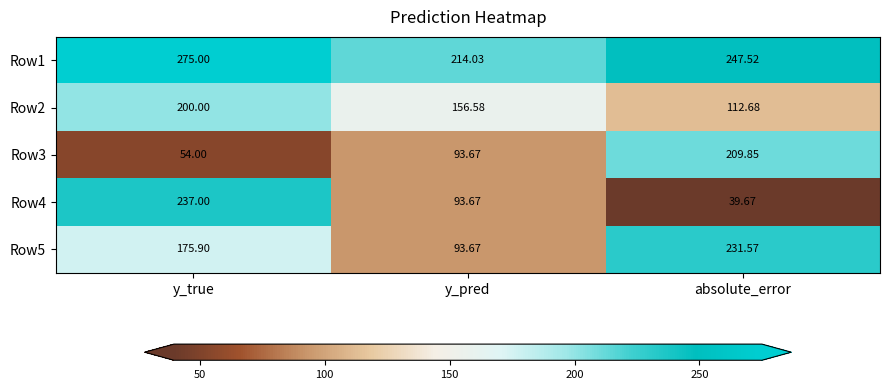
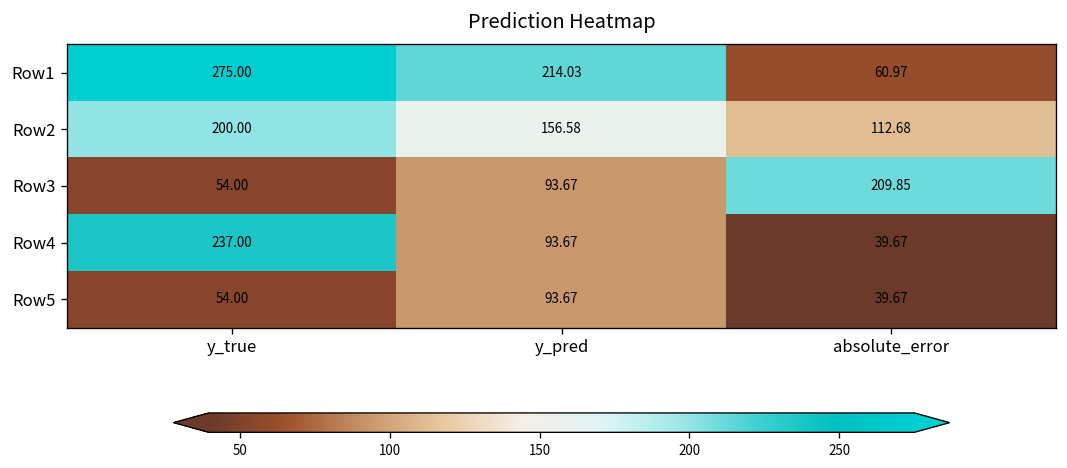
  {
    "Row1": {
      "y_true": 275.00,
      "y_pred": 214.03,
-     "absolute_error": 247.52
+     "absolute_error": 60.97
    },
    "Row2": {
      "y_true": 200.00,
      "y_pred": 156.58,
      "absolute_error": 112.68
    },
    "Row3": {
      "y_true": 54.00,
      "y_pred": 93.67,
      "absolute_error": 209.85
    },
    "Row4": {
      "y_true": 237.00,
      "y_pred": 93.67,
      "absolute_error": 39.67
    },
    "Row5": {
-     "y_true": 175.90,
+     "y_true": 54.00,
      "y_pred": 93.67,
-     "absolute_error": 231.57
+     "absolute_error": 39.67
    }
  }
